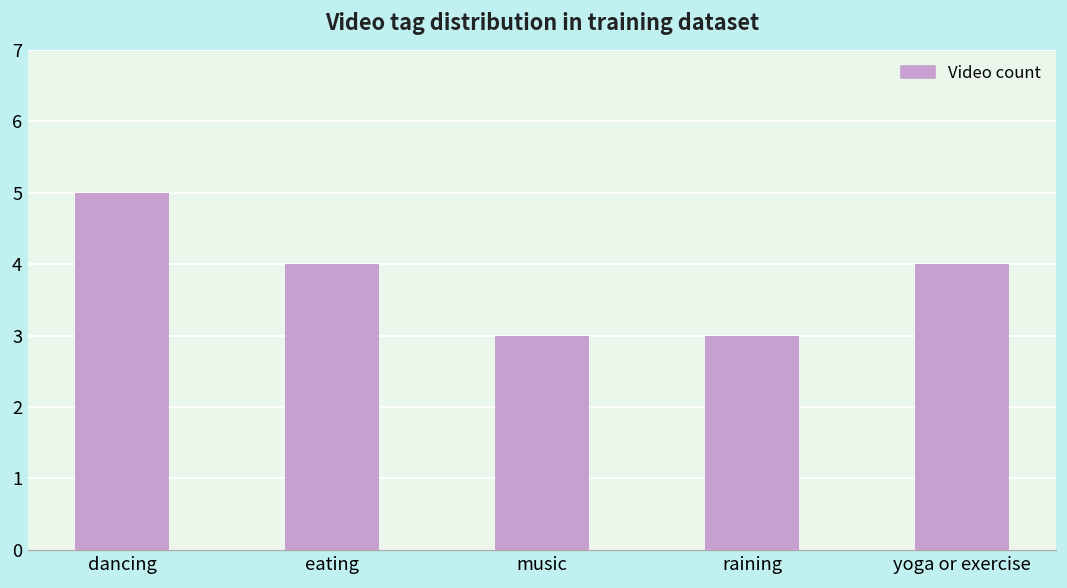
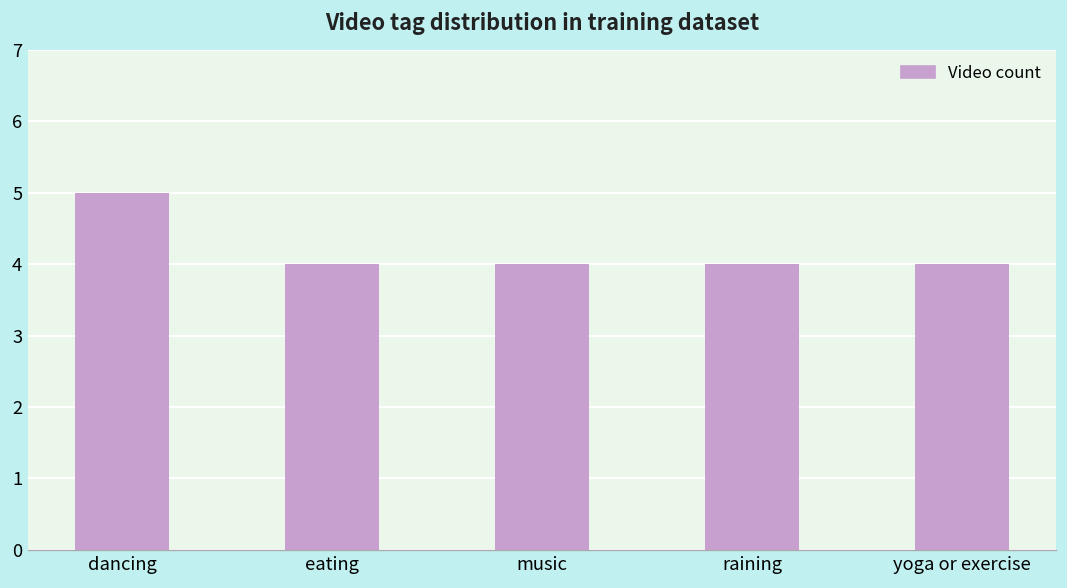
  {
    "dancing": 5,
    "eating": 4,
-   "music": 3,
-   "raining": 3,
+   "music": 4,
+   "raining": 4,
    "yoga or exercise": 4
  }
